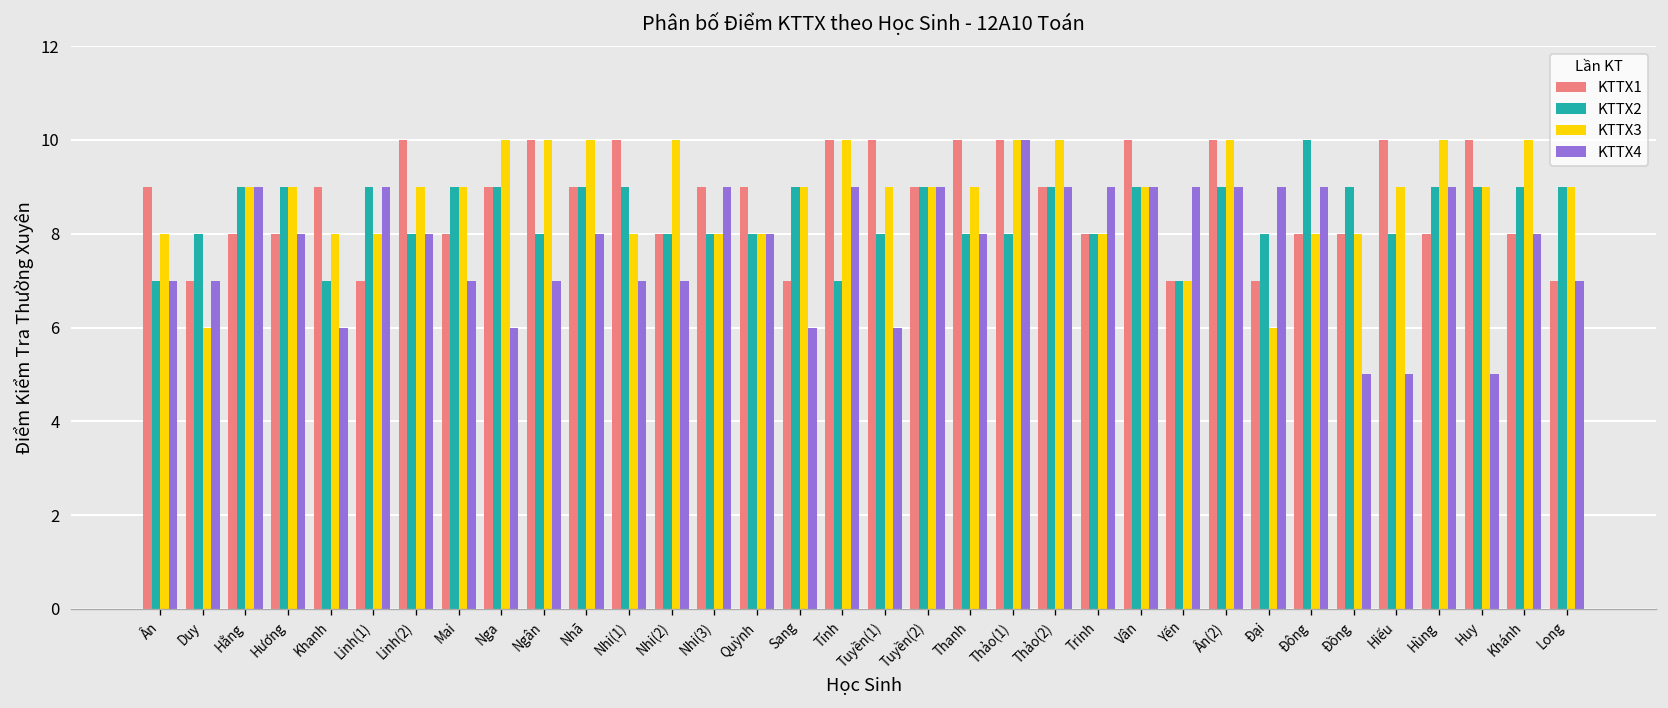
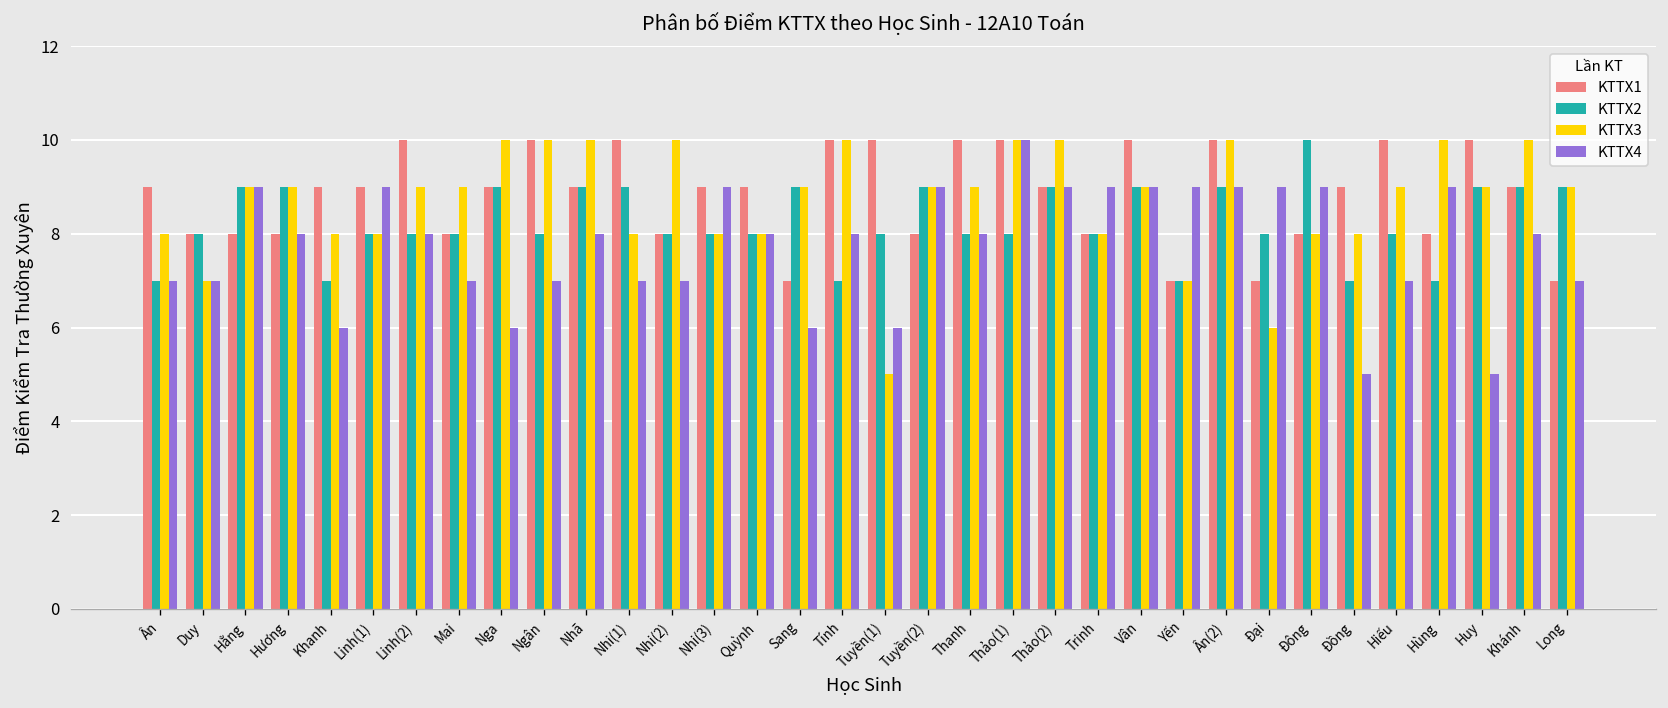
  {
    "KTTX1": {
      "Ân": 9,
-     "Duy": 7,
+     "Duy": 8,
      "Hằng": 8,
      "Hương": 8,
      "Khanh": 9,
-     "Linh(1)": 7,
+     "Linh(1)": 9,
      "Linh(2)": 10,
      "Mai": 8,
      "Nga": 9,
      "Ngân": 10,
      "Nhã": 9,
      "Nhi(1)": 10,
      "Nhi(2)": 8,
      "Nhi(3)": 9,
      "Quỳnh": 9,
      "Sang": 7,
      "Tính": 10,
      "Tuyền(1)": 10,
-     "Tuyền(2)": 9,
+     "Tuyền(2)": 8,
      "Thanh": 10,
      "Thảo(1)": 10,
      "Thảo(2)": 9,
      "Trinh": 8,
      "Vân": 10,
      "Yến": 7,
      "Ân(2)": 10,
      "Đại": 7,
      "Đông": 8,
-     "Đồng": 8,
+     "Đồng": 9,
      "Hiếu": 10,
      "Hùng": 8,
      "Huy": 10,
-     "Khánh": 8,
+     "Khánh": 9,
      "Long": 7
    },
    "KTTX2": {
      "Ân": 7,
      "Duy": 8,
      "Hằng": 9,
      "Hương": 9,
      "Khanh": 7,
-     "Linh(1)": 9,
+     "Linh(1)": 8,
      "Linh(2)": 8,
-     "Mai": 9,
+     "Mai": 8,
      "Nga": 9,
      "Ngân": 8,
      "Nhã": 9,
      "Nhi(1)": 9,
      "Nhi(2)": 8,
      "Nhi(3)": 8,
      "Quỳnh": 8,
      "Sang": 9,
      "Tính": 7,
      "Tuyền(1)": 8,
      "Tuyền(2)": 9,
      "Thanh": 8,
      "Thảo(1)": 8,
      "Thảo(2)": 9,
      "Trinh": 8,
      "Vân": 9,
      "Yến": 7,
      "Ân(2)": 9,
      "Đại": 8,
      "Đông": 10,
-     "Đồng": 9,
+     "Đồng": 7,
      "Hiếu": 8,
-     "Hùng": 9,
+     "Hùng": 7,
      "Huy": 9,
      "Khánh": 9,
      "Long": 9
    },
    "KTTX3": {
      "Ân": 8,
-     "Duy": 6,
+     "Duy": 7,
      "Hằng": 9,
      "Hương": 9,
      "Khanh": 8,
      "Linh(1)": 8,
      "Linh(2)": 9,
      "Mai": 9,
      "Nga": 10,
      "Ngân": 10,
      "Nhã": 10,
      "Nhi(1)": 8,
      "Nhi(2)": 10,
      "Nhi(3)": 8,
      "Quỳnh": 8,
      "Sang": 9,
      "Tính": 10,
-     "Tuyền(1)": 9,
+     "Tuyền(1)": 5,
      "Tuyền(2)": 9,
      "Thanh": 9,
      "Thảo(1)": 10,
      "Thảo(2)": 10,
      "Trinh": 8,
      "Vân": 9,
      "Yến": 7,
      "Ân(2)": 10,
      "Đại": 6,
      "Đông": 8,
      "Đồng": 8,
      "Hiếu": 9,
      "Hùng": 10,
      "Huy": 9,
      "Khánh": 10,
      "Long": 9
    },
    "KTTX4": {
      "Ân": 7,
      "Duy": 7,
      "Hằng": 9,
      "Hương": 8,
      "Khanh": 6,
      "Linh(1)": 9,
      "Linh(2)": 8,
      "Mai": 7,
      "Nga": 6,
      "Ngân": 7,
      "Nhã": 8,
      "Nhi(1)": 7,
      "Nhi(2)": 7,
      "Nhi(3)": 9,
      "Quỳnh": 8,
      "Sang": 6,
-     "Tính": 9,
+     "Tính": 8,
      "Tuyền(1)": 6,
      "Tuyền(2)": 9,
      "Thanh": 8,
      "Thảo(1)": 10,
      "Thảo(2)": 9,
      "Trinh": 9,
      "Vân": 9,
      "Yến": 9,
      "Ân(2)": 9,
      "Đại": 9,
      "Đông": 9,
      "Đồng": 5,
-     "Hiếu": 5,
+     "Hiếu": 7,
      "Hùng": 9,
      "Huy": 5,
      "Khánh": 8,
      "Long": 7
    }
  }
